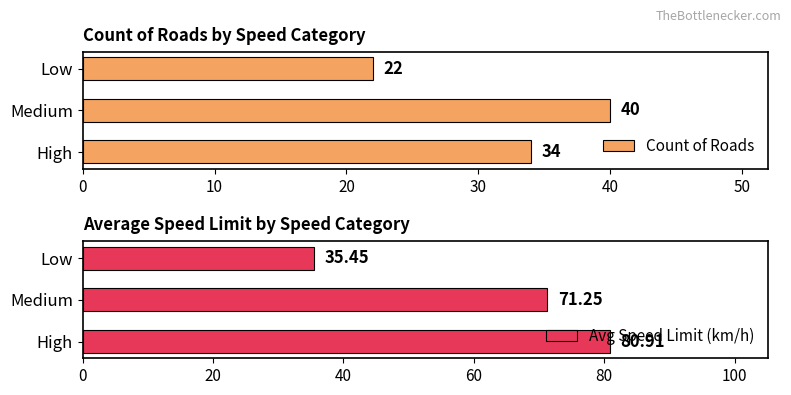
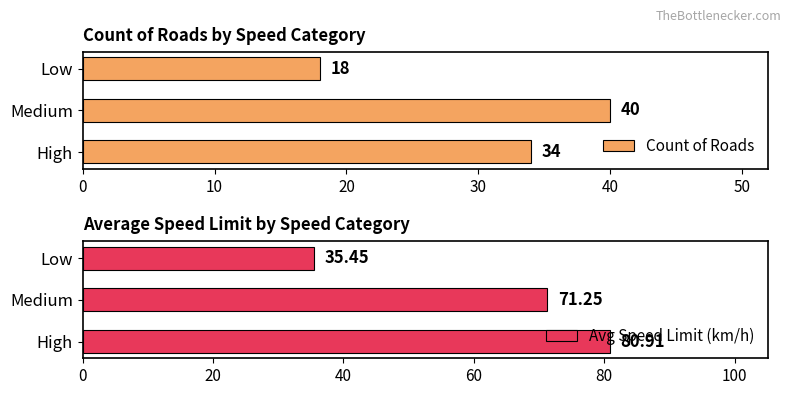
  {
    "Count of Roads by Speed Category": {
-     "Low": 22,
+     "Low": 18,
      "Medium": 40,
      "High": 34
    },
    "Average Speed Limit by Speed Category": {
      "Low": 35.45,
      "Medium": 71.25,
      "High": 80.91
    }
  }
